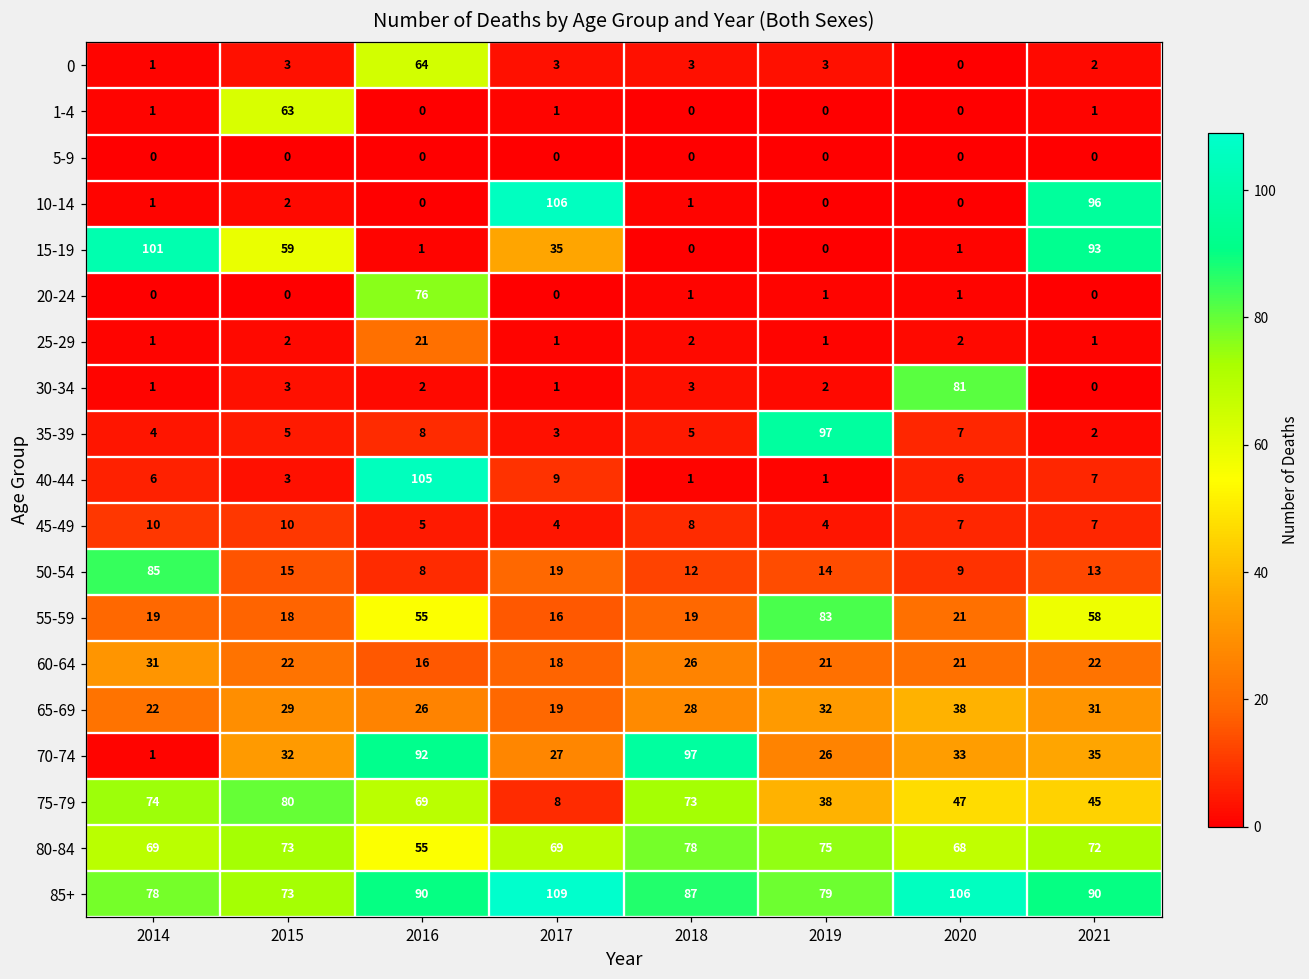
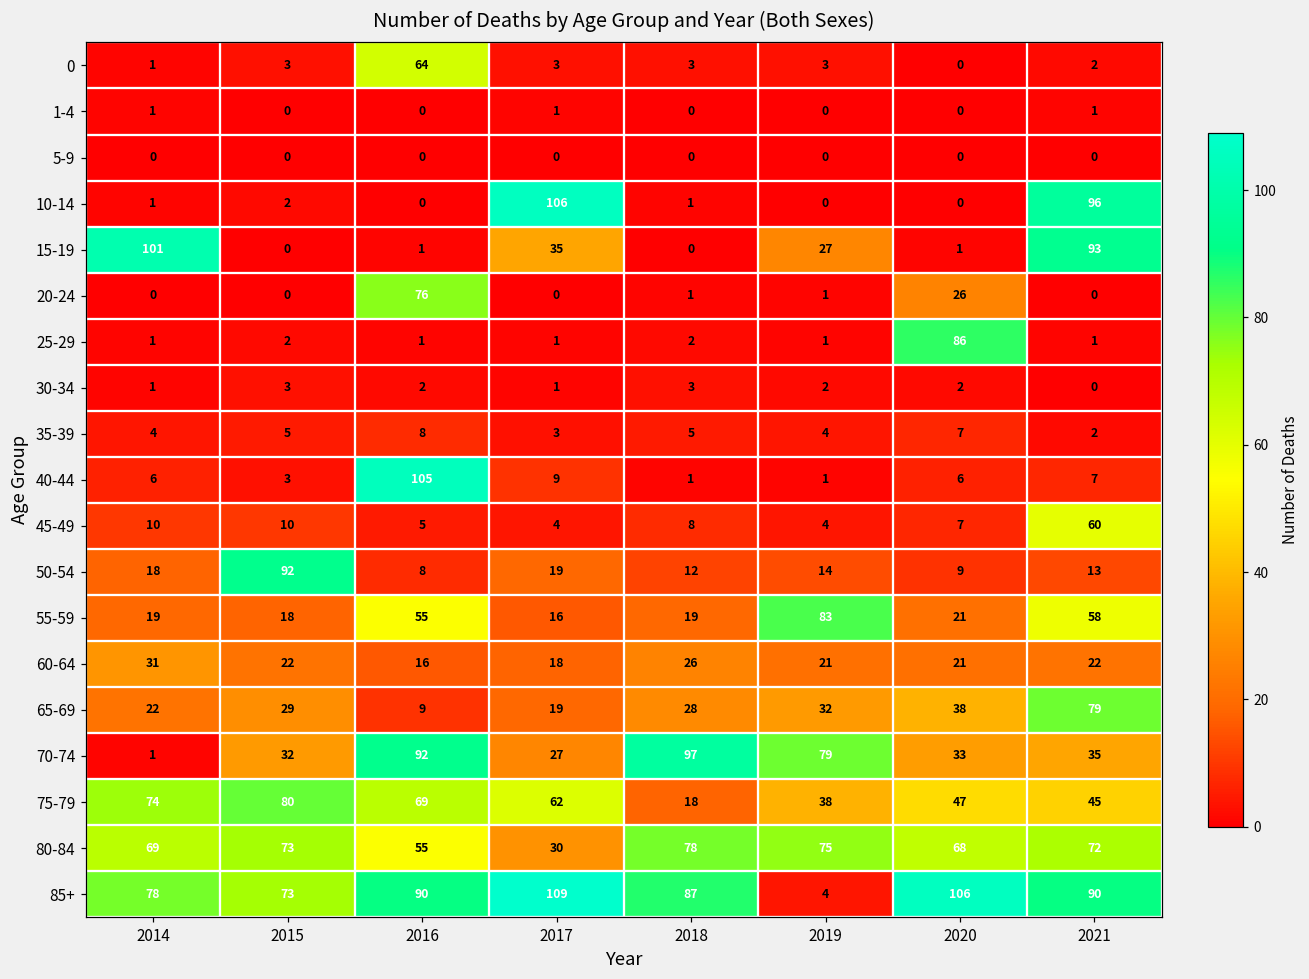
  {
    "0": {
      "2014": 1,
      "2015": 3,
      "2016": 64,
      "2017": 3,
      "2018": 3,
      "2019": 3,
      "2020": 0,
      "2021": 2
    },
    "1-4": {
      "2014": 1,
-     "2015": 63,
+     "2015": 0,
      "2016": 0,
      "2017": 1,
      "2018": 0,
      "2019": 0,
      "2020": 0,
      "2021": 1
    },
    "5-9": {
      "2014": 0,
      "2015": 0,
      "2016": 0,
      "2017": 0,
      "2018": 0,
      "2019": 0,
      "2020": 0,
      "2021": 0
    },
    "10-14": {
      "2014": 1,
      "2015": 2,
      "2016": 0,
      "2017": 106,
      "2018": 1,
      "2019": 0,
      "2020": 0,
      "2021": 96
    },
    "15-19": {
      "2014": 101,
-     "2015": 59,
+     "2015": 0,
      "2016": 1,
      "2017": 35,
      "2018": 0,
-     "2019": 0,
+     "2019": 27,
      "2020": 1,
      "2021": 93
    },
    "20-24": {
      "2014": 0,
      "2015": 0,
      "2016": 76,
      "2017": 0,
      "2018": 1,
      "2019": 1,
-     "2020": 1,
+     "2020": 26,
      "2021": 0
    },
    "25-29": {
      "2014": 1,
      "2015": 2,
-     "2016": 21,
+     "2016": 1,
      "2017": 1,
      "2018": 2,
      "2019": 1,
-     "2020": 2,
+     "2020": 86,
      "2021": 1
    },
    "30-34": {
      "2014": 1,
      "2015": 3,
      "2016": 2,
      "2017": 1,
      "2018": 3,
      "2019": 2,
-     "2020": 81,
+     "2020": 2,
      "2021": 0
    },
    "35-39": {
      "2014": 4,
      "2015": 5,
      "2016": 8,
      "2017": 3,
      "2018": 5,
-     "2019": 97,
+     "2019": 4,
      "2020": 7,
      "2021": 2
    },
    "40-44": {
      "2014": 6,
      "2015": 3,
      "2016": 105,
      "2017": 9,
      "2018": 1,
      "2019": 1,
      "2020": 6,
      "2021": 7
    },
    "45-49": {
      "2014": 10,
      "2015": 10,
      "2016": 5,
      "2017": 4,
      "2018": 8,
      "2019": 4,
      "2020": 7,
-     "2021": 7
+     "2021": 60
    },
    "50-54": {
-     "2014": 85,
-     "2015": 15,
+     "2014": 18,
+     "2015": 92,
      "2016": 8,
      "2017": 19,
      "2018": 12,
      "2019": 14,
      "2020": 9,
      "2021": 13
    },
    "55-59": {
      "2014": 19,
      "2015": 18,
      "2016": 55,
      "2017": 16,
      "2018": 19,
      "2019": 83,
      "2020": 21,
      "2021": 58
    },
    "60-64": {
      "2014": 31,
      "2015": 22,
      "2016": 16,
      "2017": 18,
      "2018": 26,
      "2019": 21,
      "2020": 21,
      "2021": 22
    },
    "65-69": {
      "2014": 22,
      "2015": 29,
-     "2016": 26,
+     "2016": 9,
      "2017": 19,
      "2018": 28,
      "2019": 32,
      "2020": 38,
-     "2021": 31
+     "2021": 79
    },
    "70-74": {
      "2014": 1,
      "2015": 32,
      "2016": 92,
      "2017": 27,
      "2018": 97,
-     "2019": 26,
+     "2019": 79,
      "2020": 33,
      "2021": 35
    },
    "75-79": {
      "2014": 74,
      "2015": 80,
      "2016": 69,
-     "2017": 8,
-     "2018": 73,
+     "2017": 62,
+     "2018": 18,
      "2019": 38,
      "2020": 47,
      "2021": 45
    },
    "80-84": {
      "2014": 69,
      "2015": 73,
      "2016": 55,
-     "2017": 69,
+     "2017": 30,
      "2018": 78,
      "2019": 75,
      "2020": 68,
      "2021": 72
    },
    "85+": {
      "2014": 78,
      "2015": 73,
      "2016": 90,
      "2017": 109,
      "2018": 87,
-     "2019": 79,
+     "2019": 4,
      "2020": 106,
      "2021": 90
    }
  }
